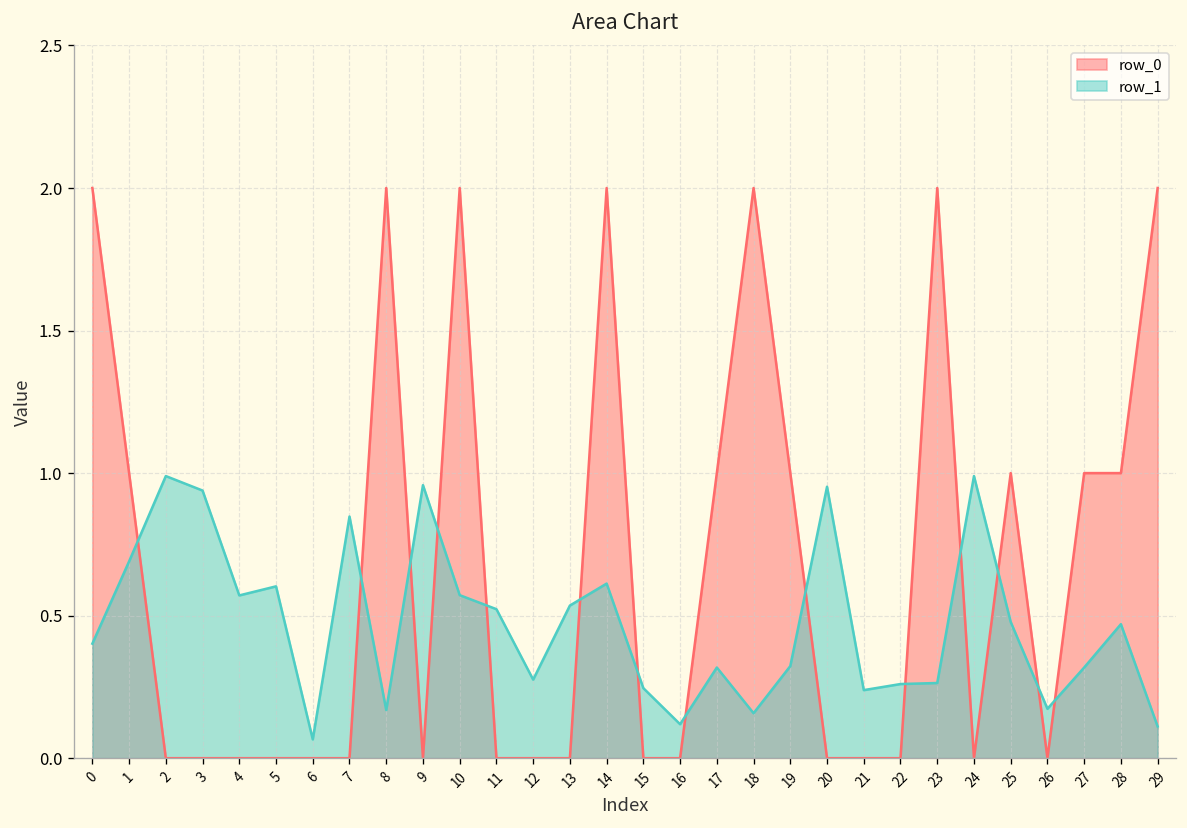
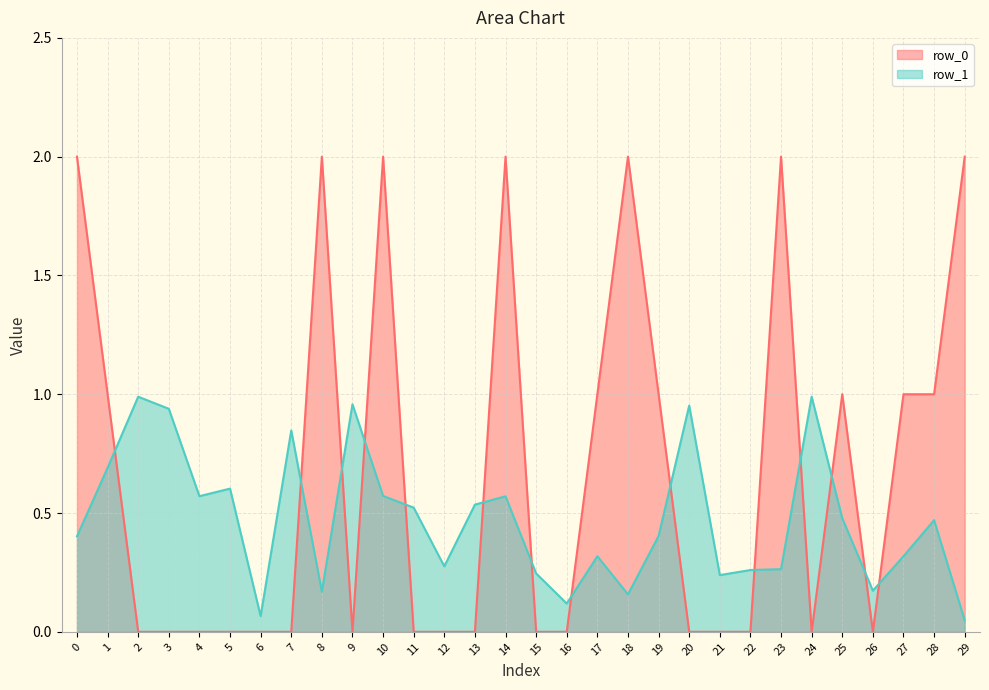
  {
    "row_0": {
      "0": 2.00,
      "1": 1.00,
      "2": 0.00,
      "3": 0.00,
      "4": 0.00,
      "5": 0.00,
      "6": 0.00,
      "7": 0.00,
      "8": 2.00,
      "9": 0.00,
      "10": 2.00,
      "11": 0.00,
      "12": 0.00,
      "13": 0.00,
      "14": 2.00,
      "15": 0.00,
      "16": 0.00,
      "17": 1.00,
      "18": 2.00,
      "19": 1.00,
      "20": 0.00,
      "21": 0.00,
      "22": 0.00,
      "23": 2.00,
      "24": 0.00,
      "25": 1.00,
      "26": 0.00,
      "27": 1.00,
      "28": 1.00,
      "29": 2.00
    },
    "row_1": {
      "0": 0.40,
      "1": 0.69,
      "2": 0.99,
      "3": 0.94,
      "4": 0.57,
      "5": 0.60,
      "6": 0.07,
      "7": 0.85,
      "8": 0.17,
      "9": 0.96,
      "10": 0.57,
      "11": 0.52,
      "12": 0.28,
      "13": 0.54,
-     "14": 0.61,
+     "14": 0.57,
      "15": 0.25,
      "16": 0.12,
      "17": 0.32,
      "18": 0.16,
-     "19": 0.32,
+     "19": 0.40,
      "20": 0.95,
      "21": 0.24,
      "22": 0.26,
      "23": 0.26,
      "24": 0.99,
      "25": 0.48,
      "26": 0.17,
      "27": 0.32,
      "28": 0.47,
-     "29": 0.11
+     "29": 0.05
    }
  }
